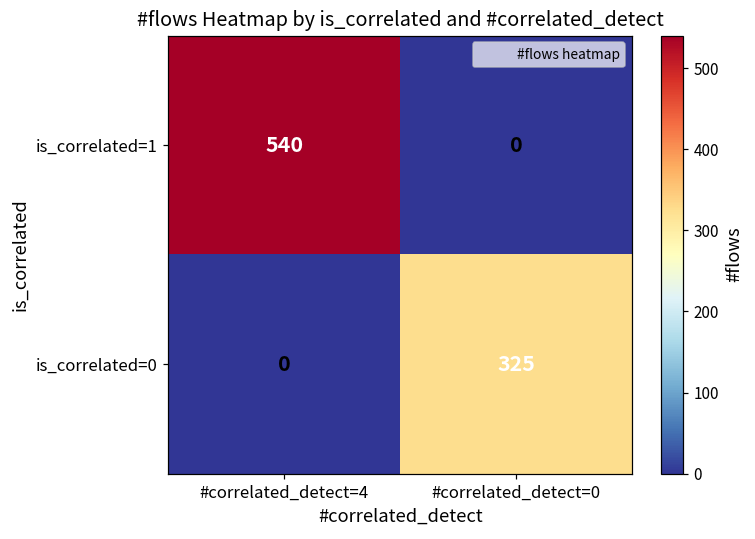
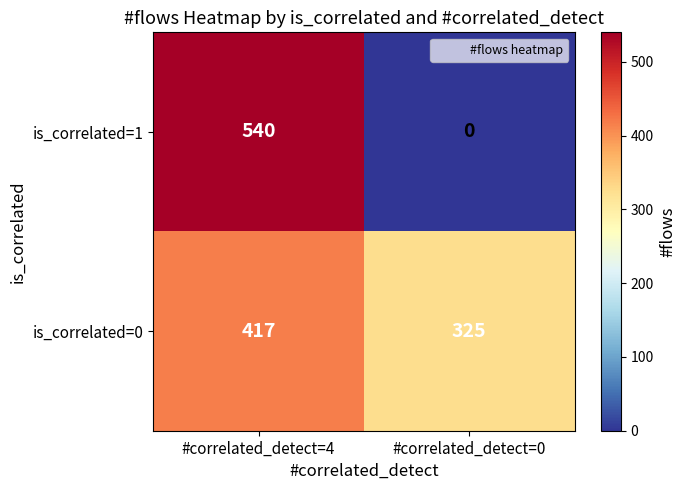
  {
    "is_correlated=1": {
      "#correlated_detect=4": 540,
      "#correlated_detect=0": 0
    },
    "is_correlated=0": {
-     "#correlated_detect=4": 0,
+     "#correlated_detect=4": 417,
      "#correlated_detect=0": 325
    }
  }
